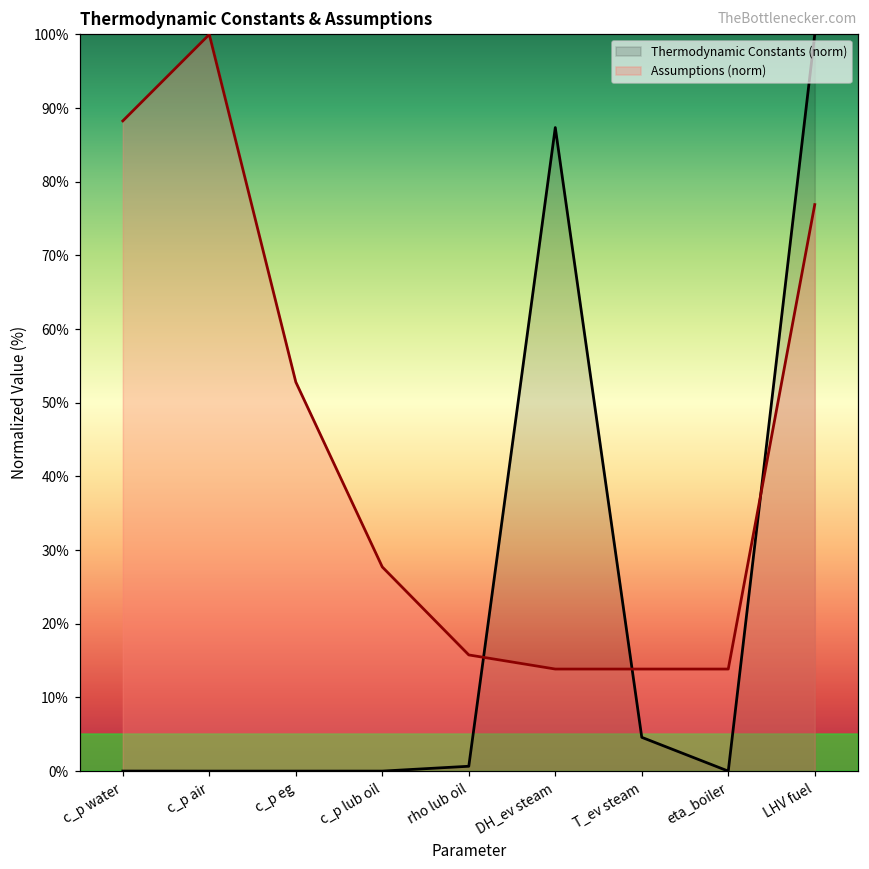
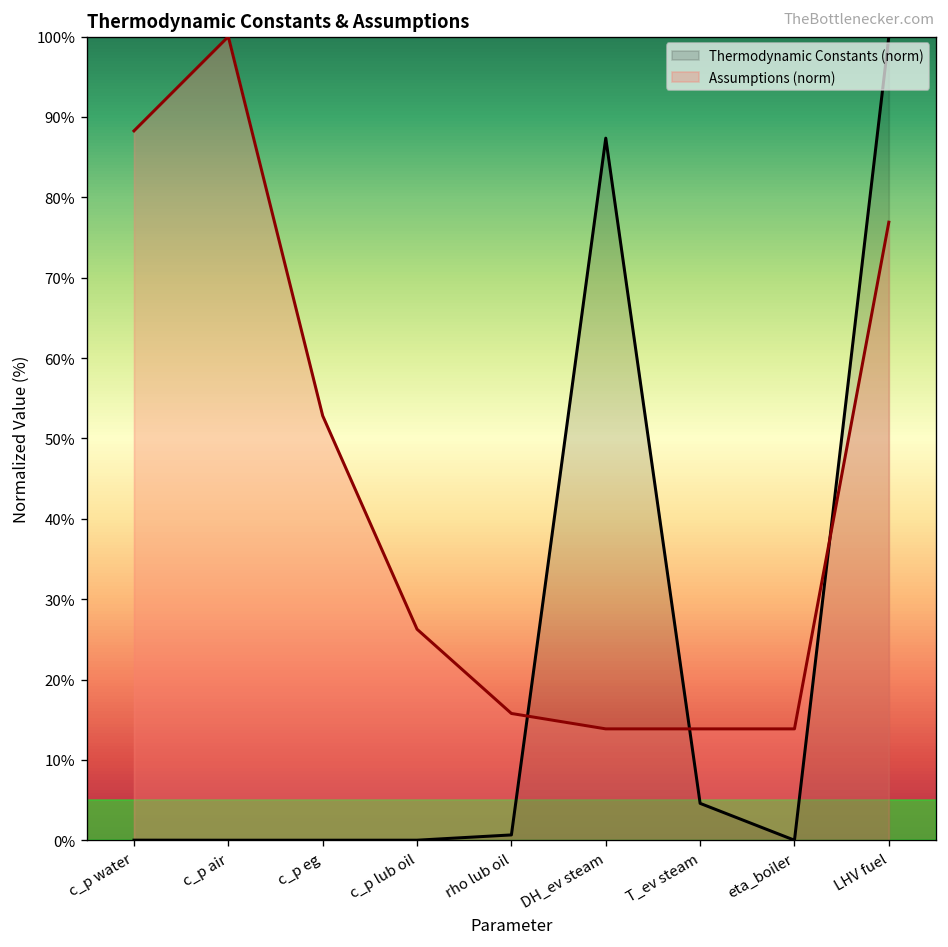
  {
    "Thermodynamic Constants (norm)": {
      "DH_ev steam": "87%",
      "LHV fuel": "100%"
    },
    "Assumptions (norm)": {
      "c_p water": "88%",
      "c_p air": "100%",
      "c_p eg": "53%",
-     "c_p lub oil": "28%",
+     "c_p lub oil": "26%",
      "rho lub oil": "16%",
      "DH_ev steam": "14%",
      "T_ev steam": "14%",
      "eta_boiler": "14%",
      "LHV fuel": "77%"
    }
  }
